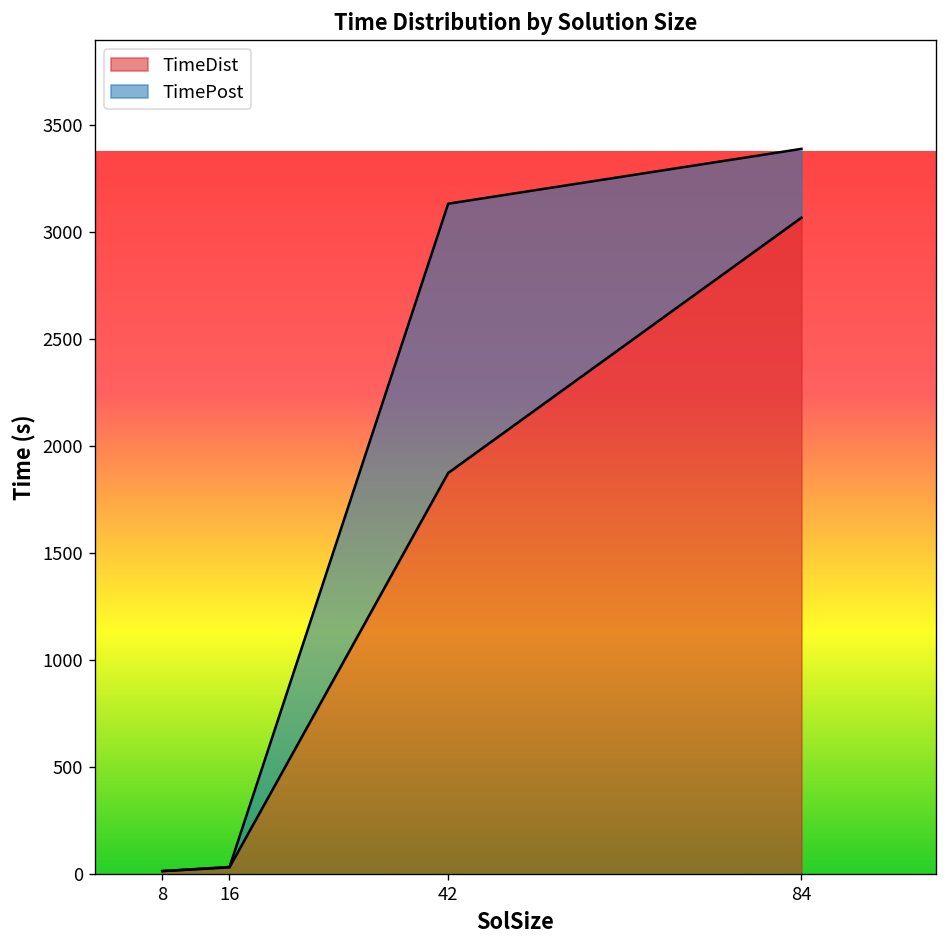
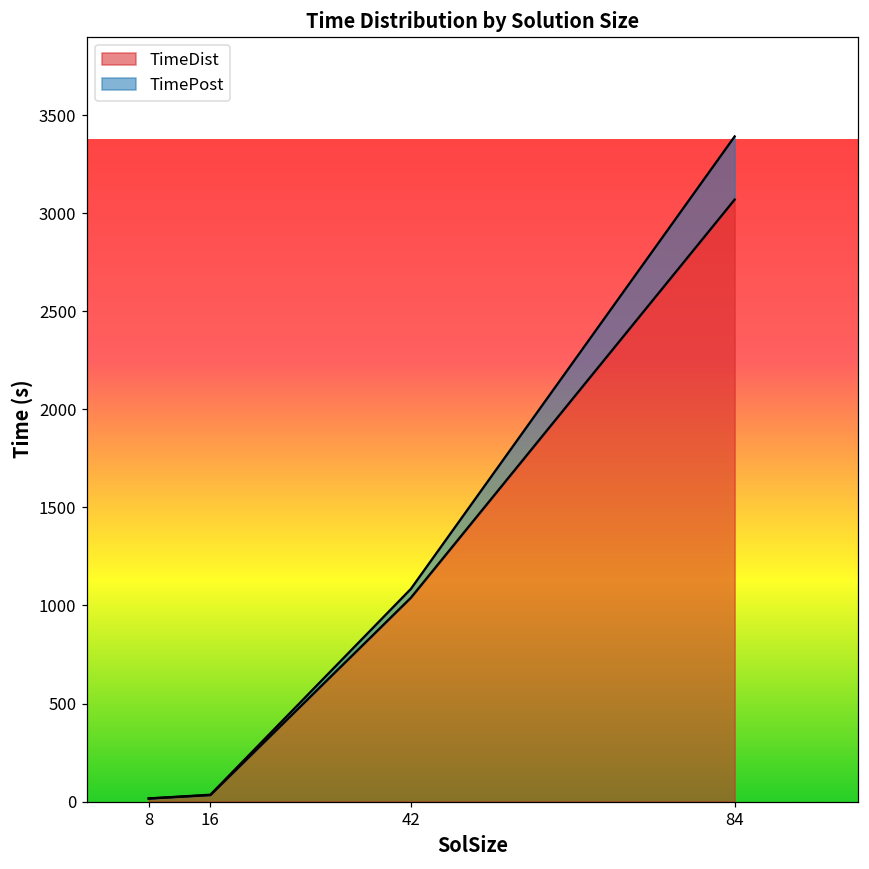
  {
    "TimeDist": {
-     "42": 1880,
+     "42": 1040,
      "84": 3070
    },
    "TimePost": {
-     "42": 1260,
+     "42": 50,
      "84": 320
    }
  }
